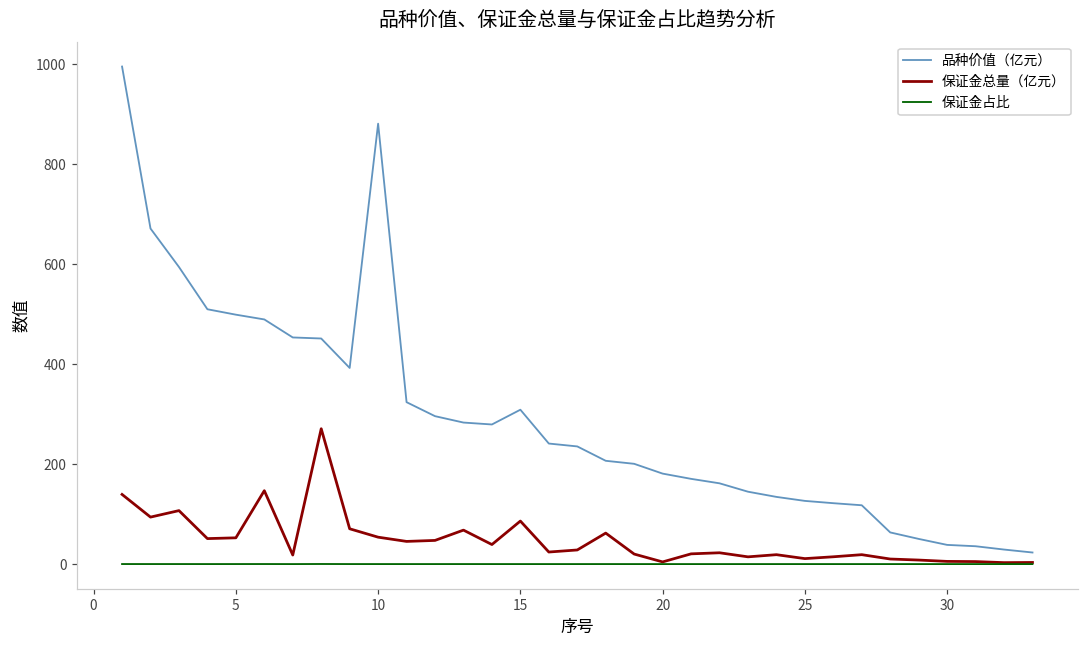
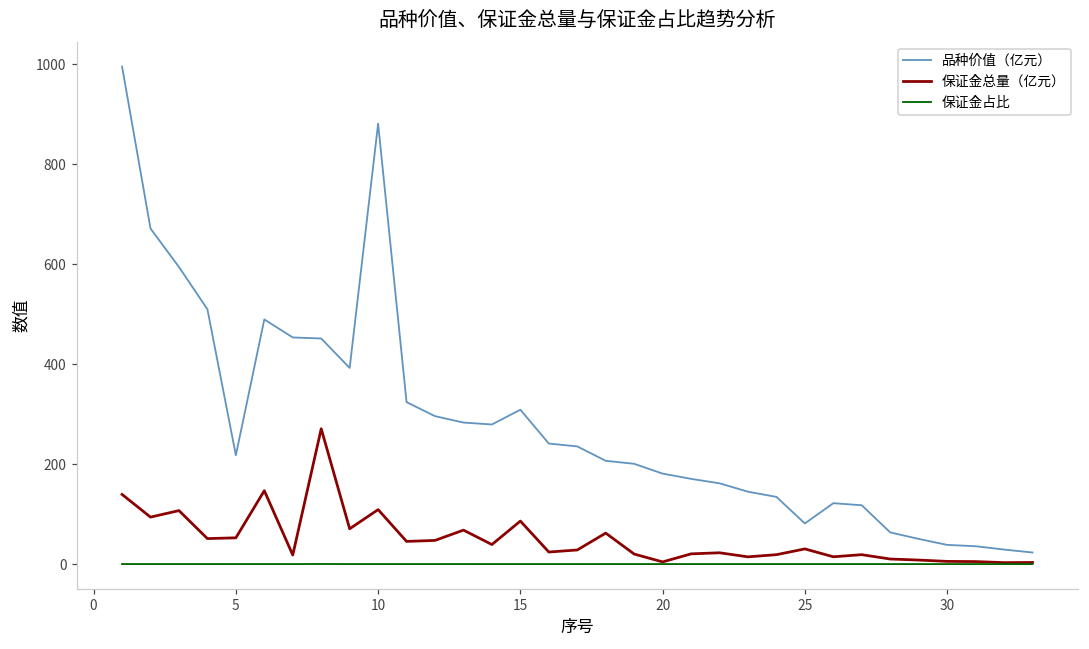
  {
    "品种价值（亿元）": {
-     "5": 500,
+     "5": 220,
      "10": 880,
      "15": 310,
      "20": 180,
-     "25": 130,
+     "25": 80,
      "30": 40
    },
    "保证金总量（亿元）": {
      "5": 50,
-     "10": 50,
+     "10": 110,
      "15": 90,
-     "25": 10
+     "25": 30
    },
    "保证金占比": {
      "5": 0,
      "10": 0,
      "15": 0,
      "25": 0
    }
  }
